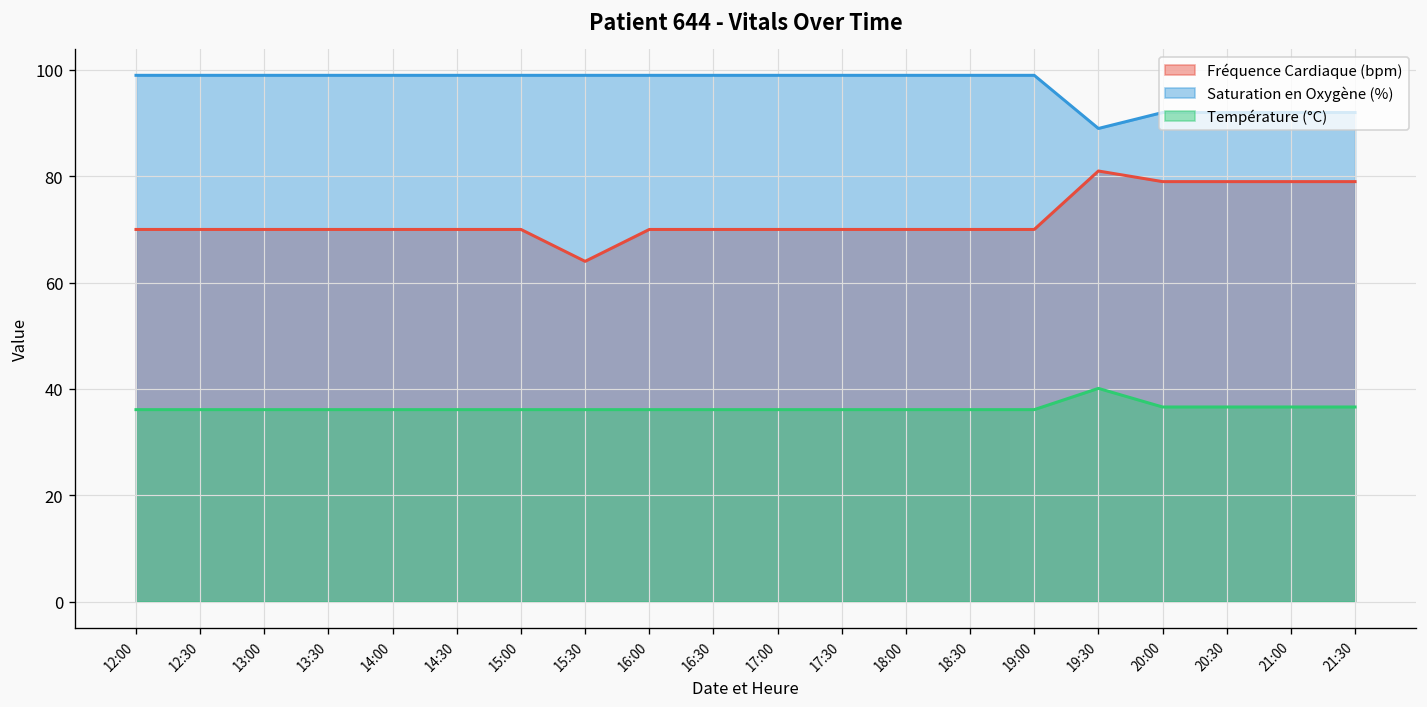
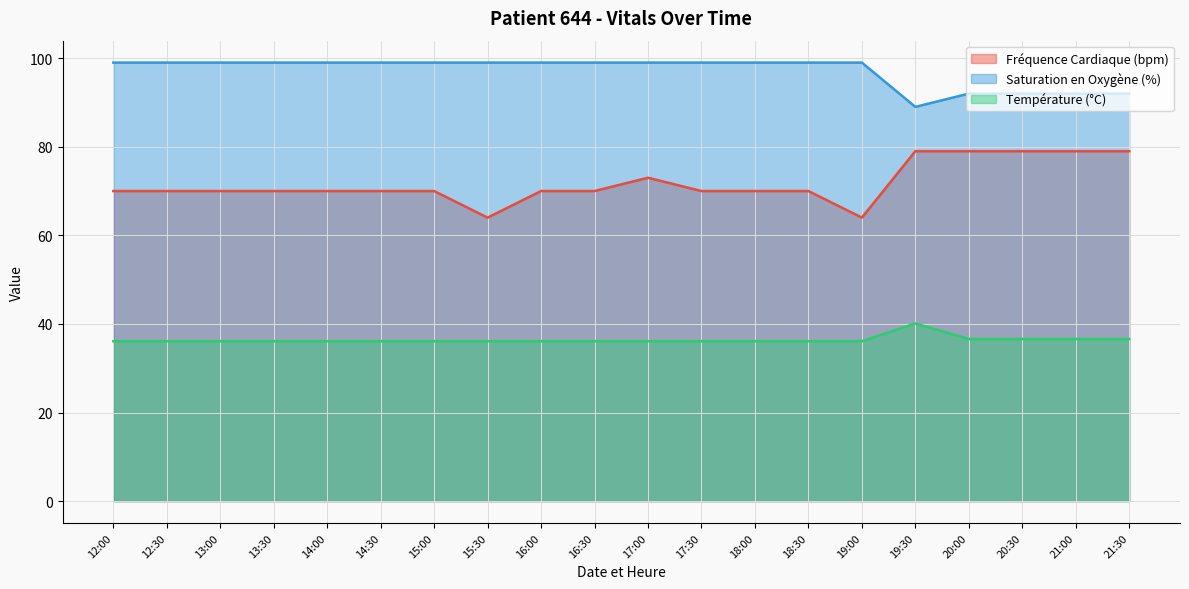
  {
    "Fréquence Cardiaque (bpm)": {
      "12:00": 70,
      "12:30": 70,
      "13:00": 70,
      "13:30": 70,
      "14:00": 70,
      "14:30": 70,
      "15:00": 70,
      "15:30": 64,
      "16:00": 70,
      "16:30": 70,
-     "17:00": 70,
+     "17:00": 73,
      "17:30": 70,
      "18:00": 70,
      "18:30": 70,
-     "19:00": 70,
-     "19:30": 81,
+     "19:00": 64,
+     "19:30": 79,
      "20:00": 79,
      "20:30": 79,
      "21:00": 79,
      "21:30": 79
    },
    "Saturation en Oxygène (%)": {
      "12:00": 99,
      "12:30": 99,
      "13:00": 99,
      "13:30": 99,
      "14:00": 99,
      "14:30": 99,
      "15:00": 99,
      "15:30": 99,
      "16:00": 99,
      "16:30": 99,
      "17:00": 99,
      "17:30": 99,
      "18:00": 99,
      "18:30": 99,
      "19:00": 99,
      "19:30": 89
    },
    "Température (°C)": {
      "12:00": 36,
      "12:30": 36,
      "13:00": 36,
      "13:30": 36,
      "14:00": 36,
      "14:30": 36,
      "15:00": 36,
      "15:30": 36,
      "16:00": 36,
      "16:30": 36,
      "17:00": 36,
      "17:30": 36,
      "18:00": 36,
      "18:30": 36,
      "19:00": 36,
      "19:30": 40,
      "20:00": 37,
      "20:30": 37,
      "21:00": 37,
      "21:30": 37
    }
  }
